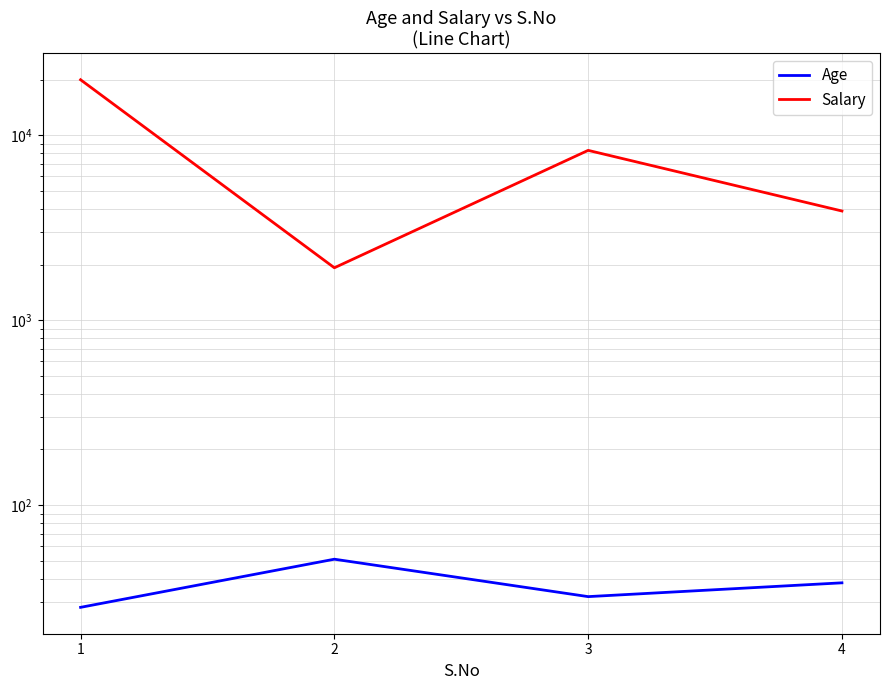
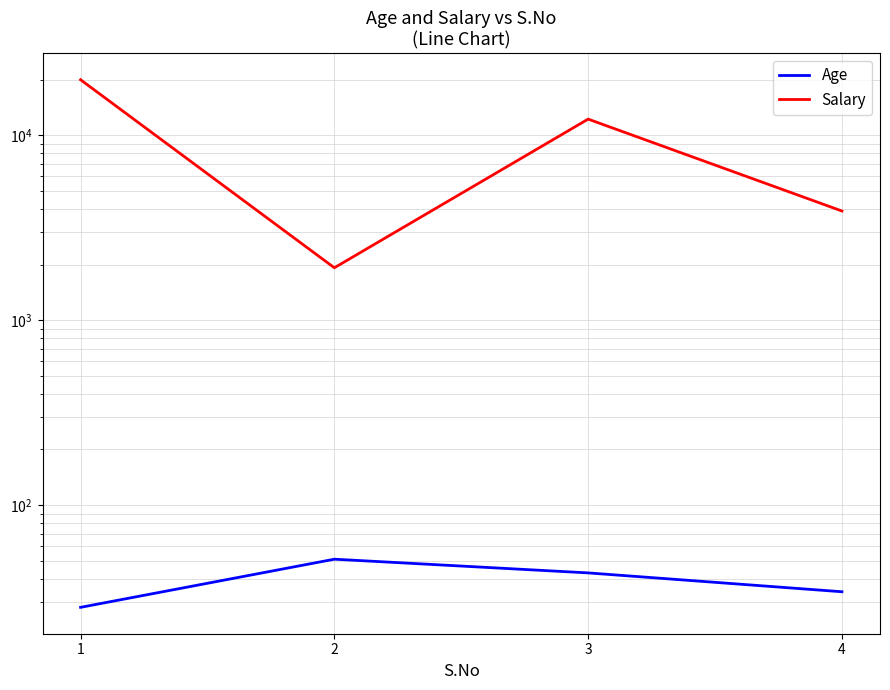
  {
    "Age": {
      "1": 28,
      "2": 51,
-     "3": 32,
-     "4": 38
+     "3": 43,
+     "4": 34
    },
    "Salary": {
      "1": 20000,
      "2": 1900,
-     "3": 8000,
+     "3": 12000,
      "4": 3900
    }
  }
